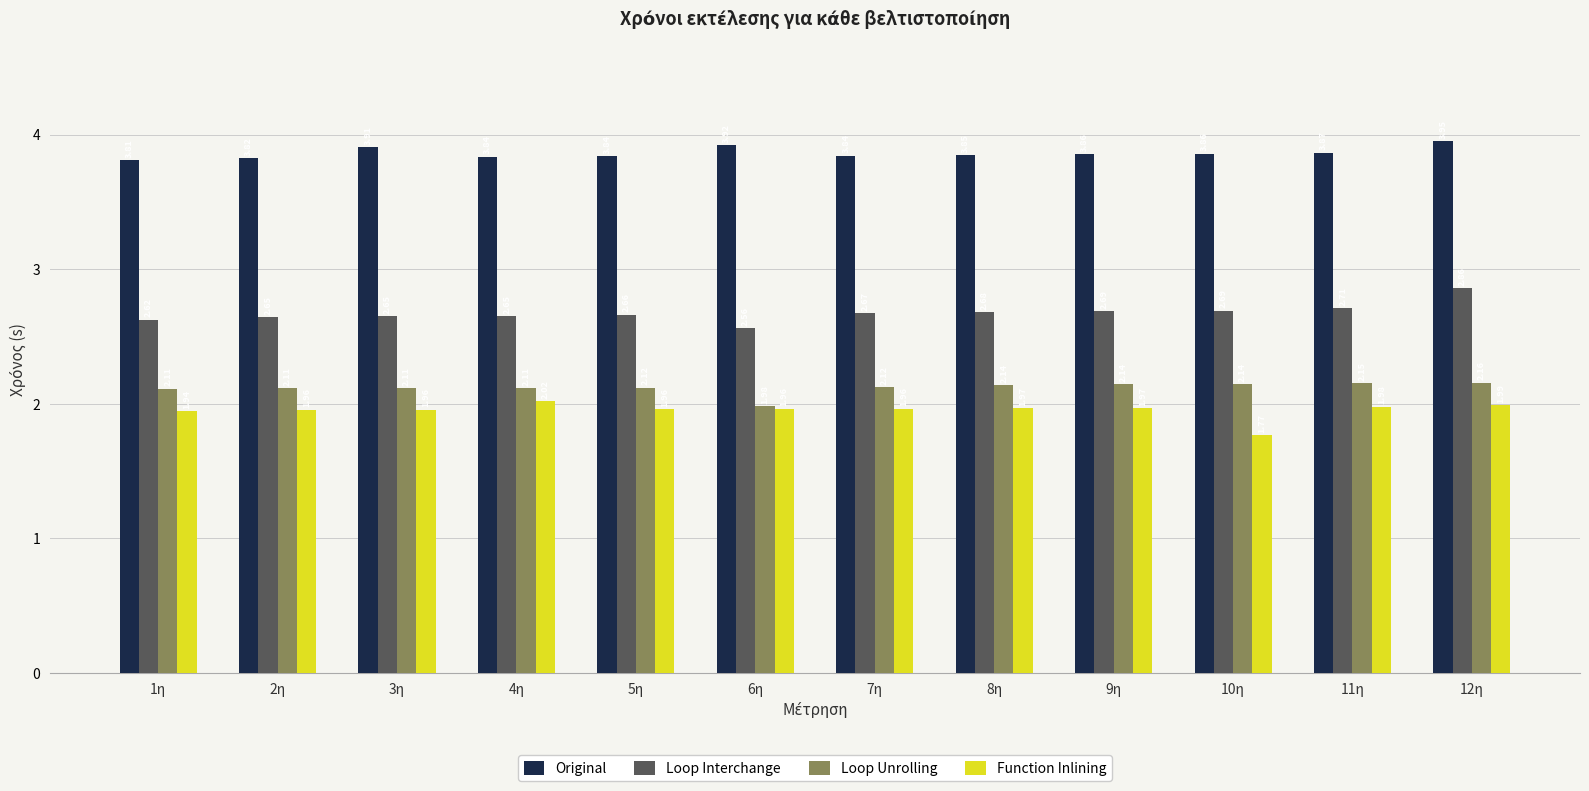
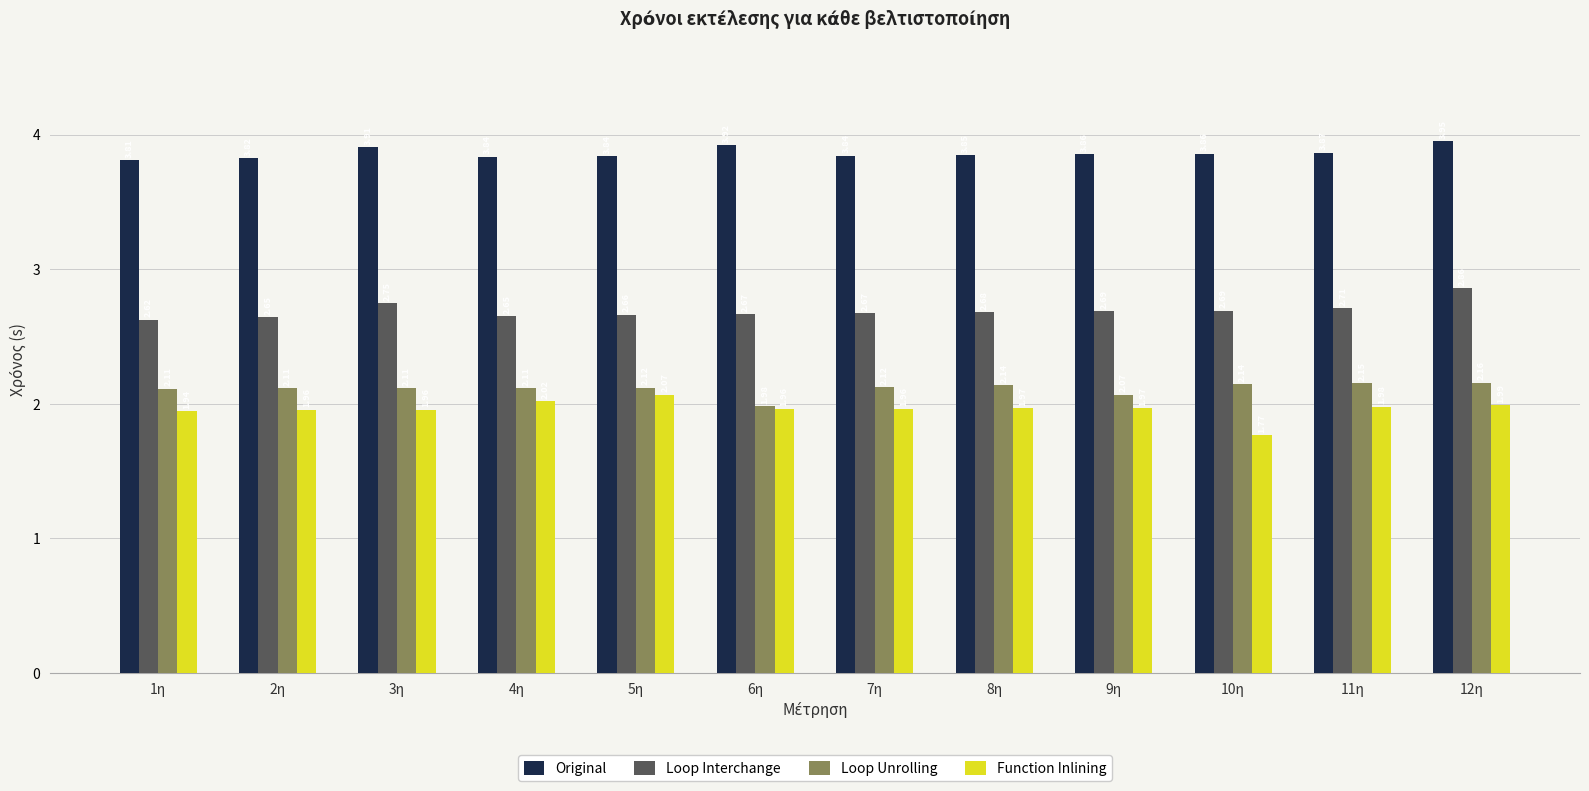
  {
    "Original": {
      "1η": 3.81,
      "2η": 3.82,
      "3η": 3.91,
      "4η": 3.84,
      "5η": 3.84,
      "6η": 3.92,
      "7η": 3.84,
      "8η": 3.85,
      "9η": 3.86,
      "10η": 3.86,
      "11η": 3.87,
      "12η": 3.95
    },
    "Loop Interchange": {
      "1η": 2.62,
      "2η": 2.65,
-     "3η": 2.65,
+     "3η": 2.75,
      "4η": 2.65,
      "5η": 2.66,
-     "6η": 2.56,
+     "6η": 2.67,
      "7η": 2.67,
      "8η": 2.68,
      "9η": 2.69,
      "10η": 2.69,
      "11η": 2.71,
      "12η": 2.86
    },
    "Loop Unrolling": {
      "1η": 2.11,
      "2η": 2.11,
      "3η": 2.11,
      "4η": 2.11,
      "5η": 2.12,
      "6η": 1.98,
      "7η": 2.12,
      "8η": 2.14,
-     "9η": 2.14,
+     "9η": 2.07,
      "10η": 2.14,
      "11η": 2.15,
      "12η": 2.16
    },
    "Function Inlining": {
      "1η": 1.94,
      "2η": 1.96,
      "3η": 1.96,
      "4η": 2.02,
-     "5η": 1.96,
+     "5η": 2.07,
      "6η": 1.96,
      "7η": 1.96,
      "8η": 1.97,
      "9η": 1.97,
      "10η": 1.77,
      "11η": 1.98,
      "12η": 1.99
    }
  }
